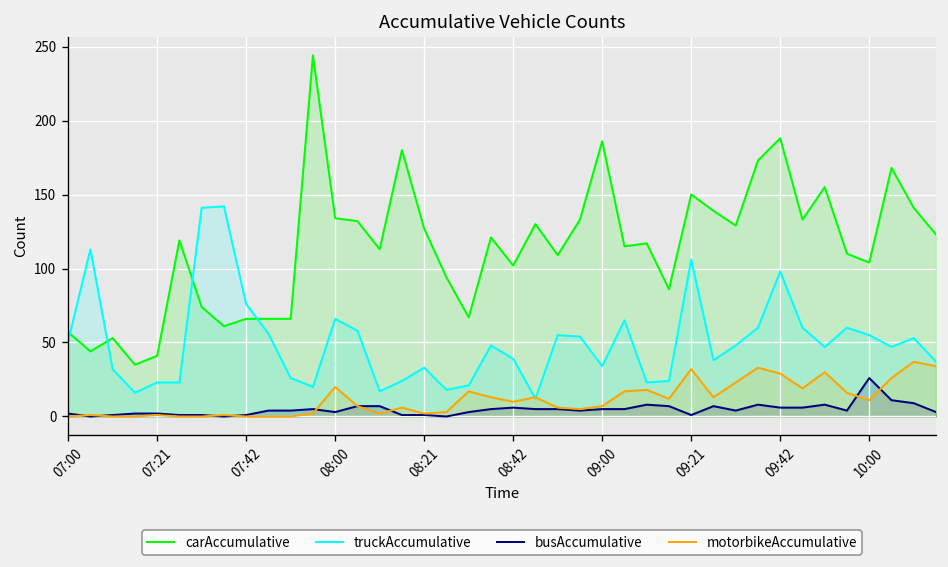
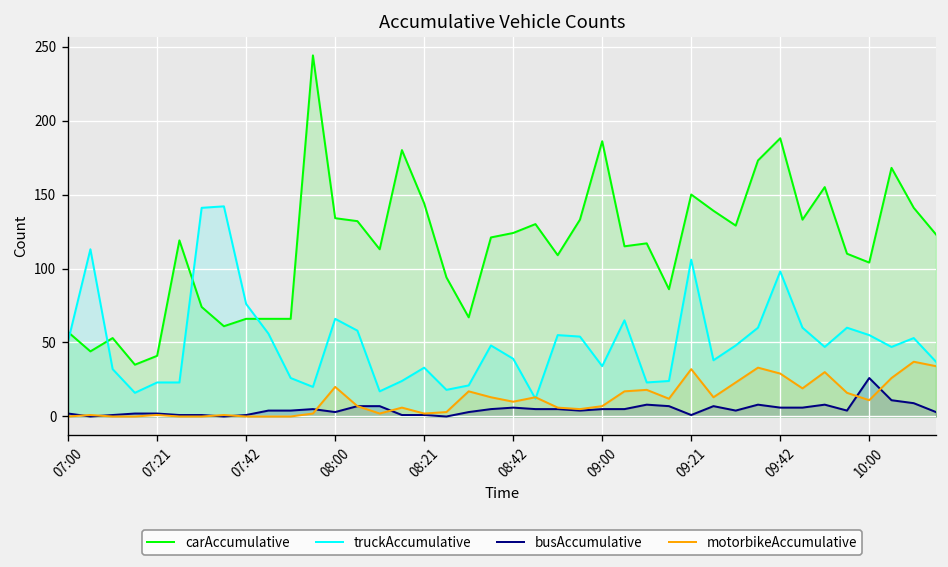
  {
    "carAccumulative": {
      "07:00": 57,
      "07:21": 41,
      "07:42": 66,
      "08:00": 134,
-     "08:21": 127,
-     "08:42": 102,
+     "08:21": 144,
+     "08:42": 124,
      "09:00": 186,
      "09:21": 150,
      "09:42": 188,
      "10:00": 104
    },
    "truckAccumulative": {
      "07:00": 51,
      "07:21": 23,
      "07:42": 76,
      "08:00": 66,
      "08:21": 33,
      "08:42": 39,
      "09:00": 34,
      "09:21": 106,
      "09:42": 98,
      "10:00": 55
    },
    "busAccumulative": {
      "08:00": 3,
      "08:42": 6,
      "09:21": 1,
      "09:42": 6,
      "10:00": 26
    },
    "motorbikeAccumulative": {
      "08:00": 20,
      "08:42": 10,
      "09:21": 32,
      "09:42": 29,
      "10:00": 11
    }
  }
